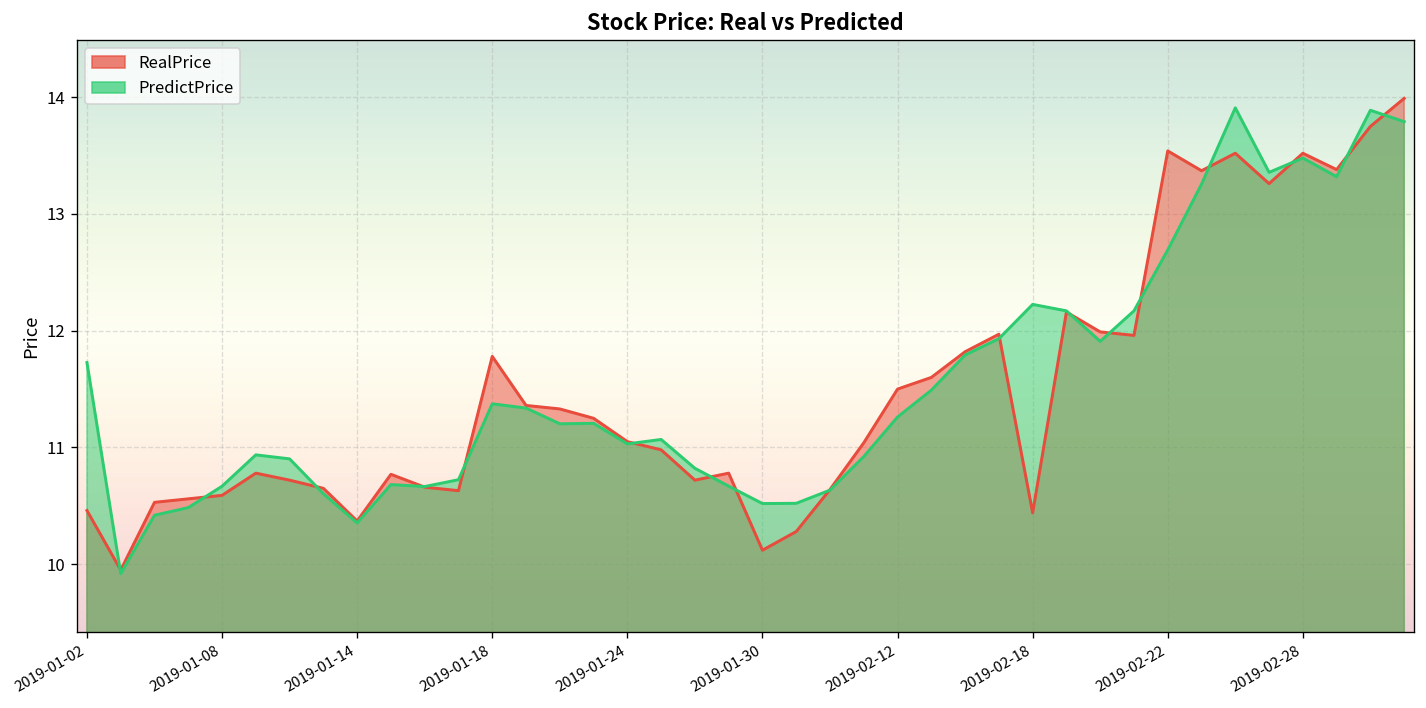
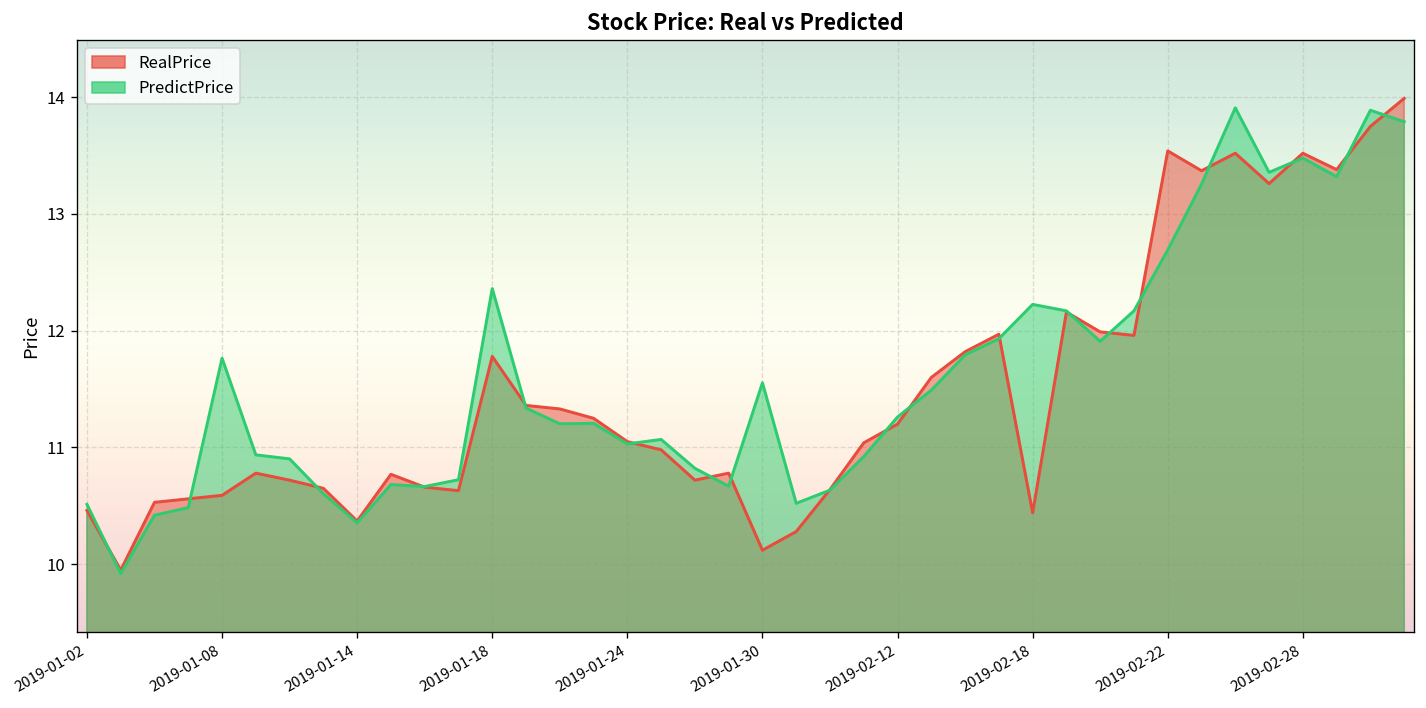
  {
    "RealPrice": {
      "2019-01-02": 10.5,
      "2019-01-08": 10.6,
      "2019-01-18": 11.8,
      "2019-01-30": 10.1,
-     "2019-02-12": 11.5,
+     "2019-02-12": 11.2,
      "2019-02-18": 10.4,
      "2019-02-22": 13.5,
      "2019-02-28": 13.5
    },
    "PredictPrice": {
-     "2019-01-02": 11.7,
-     "2019-01-08": 10.7,
-     "2019-01-18": 11.4,
-     "2019-01-30": 10.5,
+     "2019-01-02": 10.5,
+     "2019-01-08": 11.8,
+     "2019-01-18": 12.4,
+     "2019-01-30": 11.6,
      "2019-02-12": 11.3,
      "2019-02-18": 12.2,
      "2019-02-22": 12.7,
      "2019-02-28": 13.5
    }
  }
